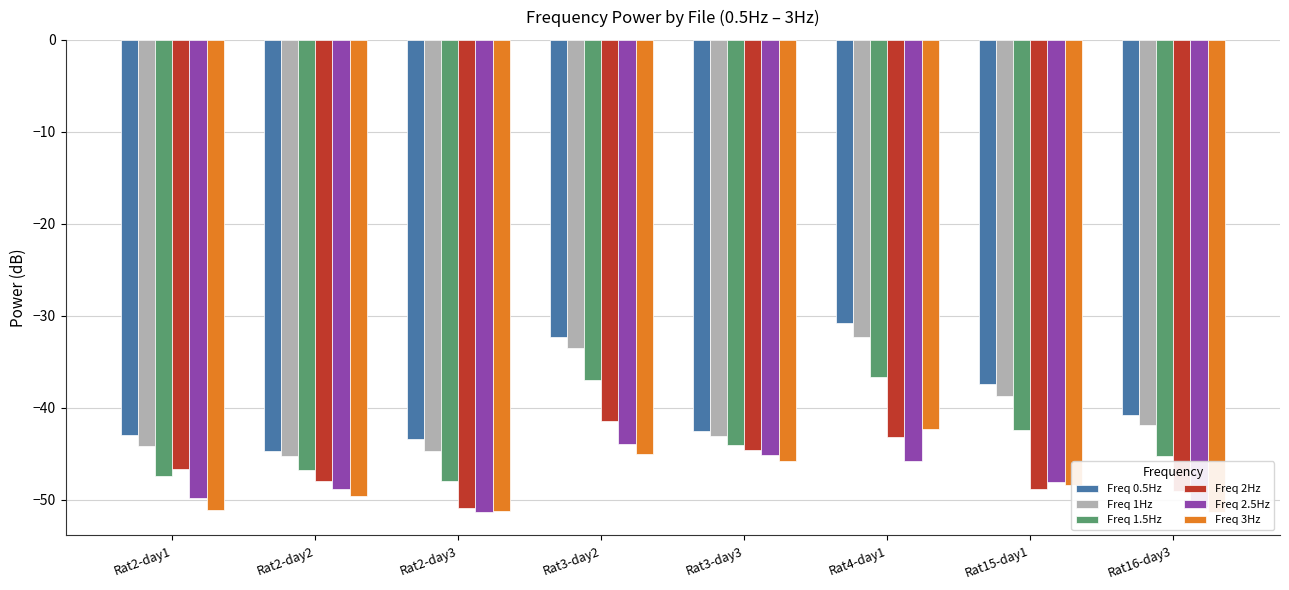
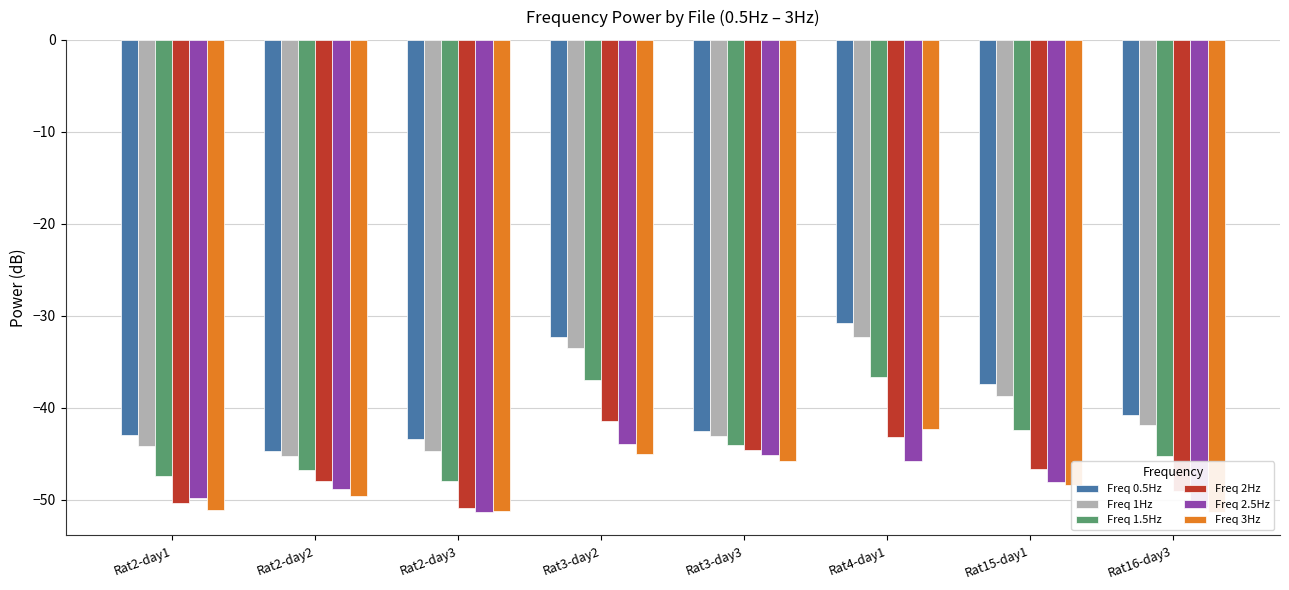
  {
    "Freq 0.5Hz": {
      "Rat2-day1": -43,
      "Rat2-day2": -45,
      "Rat2-day3": -43,
      "Rat3-day2": -32,
      "Rat3-day3": -43,
      "Rat4-day1": -31,
      "Rat15-day1": -37,
      "Rat16-day3": -41
    },
    "Freq 1Hz": {
      "Rat2-day1": -44,
      "Rat2-day2": -45,
      "Rat2-day3": -45,
      "Rat3-day2": -33,
      "Rat3-day3": -43,
      "Rat4-day1": -32,
      "Rat15-day1": -39,
      "Rat16-day3": -42
    },
    "Freq 1.5Hz": {
      "Rat2-day1": -47,
      "Rat2-day2": -47,
      "Rat2-day3": -48,
      "Rat3-day2": -37,
      "Rat3-day3": -44,
      "Rat4-day1": -37,
      "Rat15-day1": -42,
      "Rat16-day3": -45
    },
    "Freq 2Hz": {
-     "Rat2-day1": -47,
+     "Rat2-day1": -50,
      "Rat2-day2": -48,
      "Rat2-day3": -51,
      "Rat3-day2": -41,
      "Rat3-day3": -45,
      "Rat4-day1": -43,
-     "Rat15-day1": -49
+     "Rat15-day1": -47
    },
    "Freq 2.5Hz": {
      "Rat2-day1": -50,
      "Rat2-day2": -49,
      "Rat2-day3": -51,
      "Rat3-day2": -44,
      "Rat3-day3": -45,
      "Rat4-day1": -46,
      "Rat15-day1": -48
    },
    "Freq 3Hz": {
      "Rat2-day1": -51,
      "Rat2-day2": -50,
      "Rat2-day3": -51,
      "Rat3-day2": -45,
      "Rat3-day3": -46,
      "Rat4-day1": -42
    }
  }
